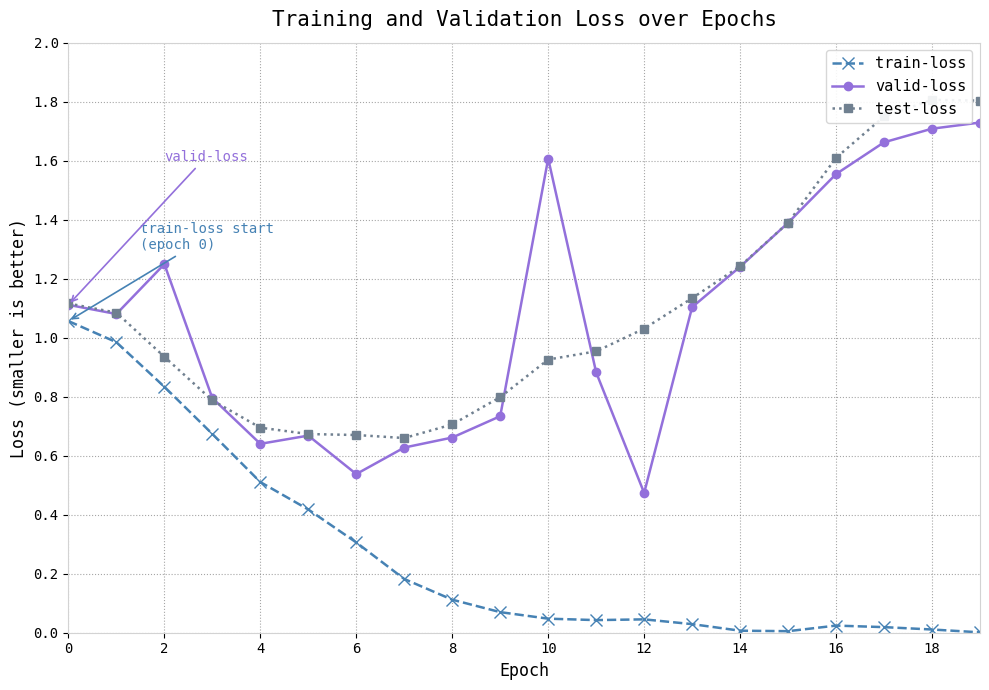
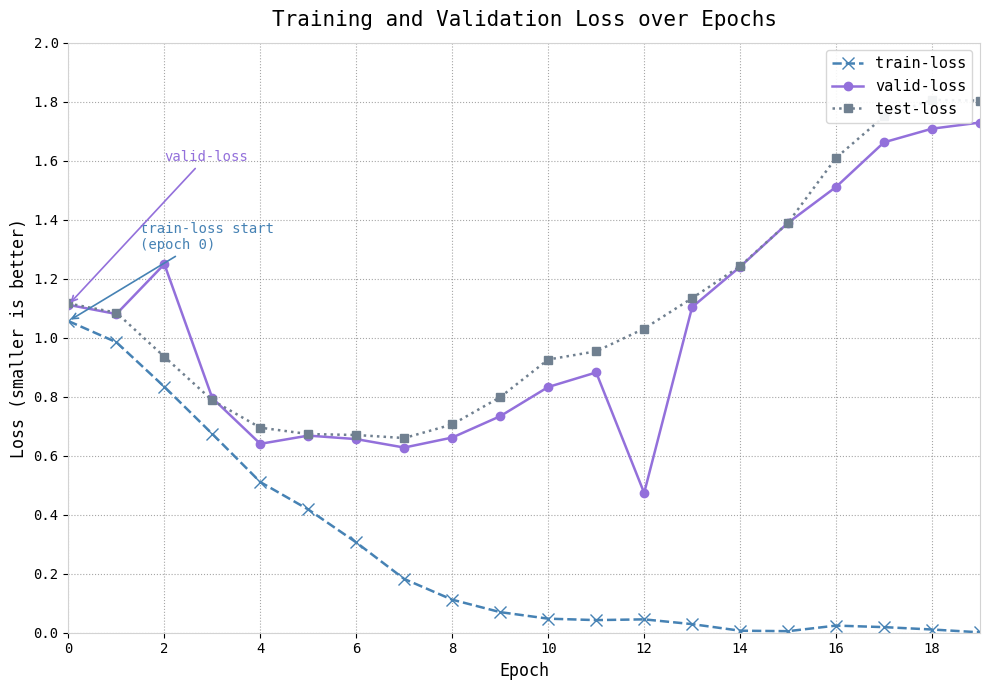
  {
    "valid-loss": {
      "4": 0.64,
-     "6": 0.54,
+     "6": 0.66,
      "8": 0.66,
-     "10": 1.61,
+     "10": 0.83,
      "12": 0.47,
-     "16": 1.55,
+     "16": 1.51,
      "18": 1.71
    }
  }
